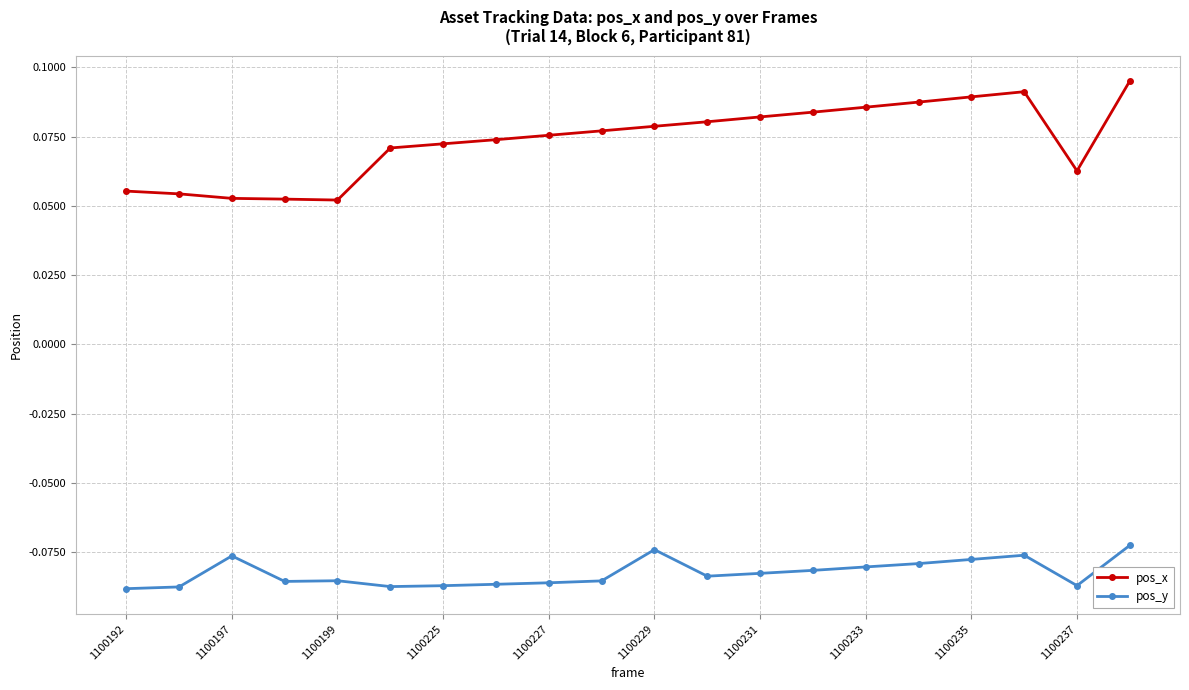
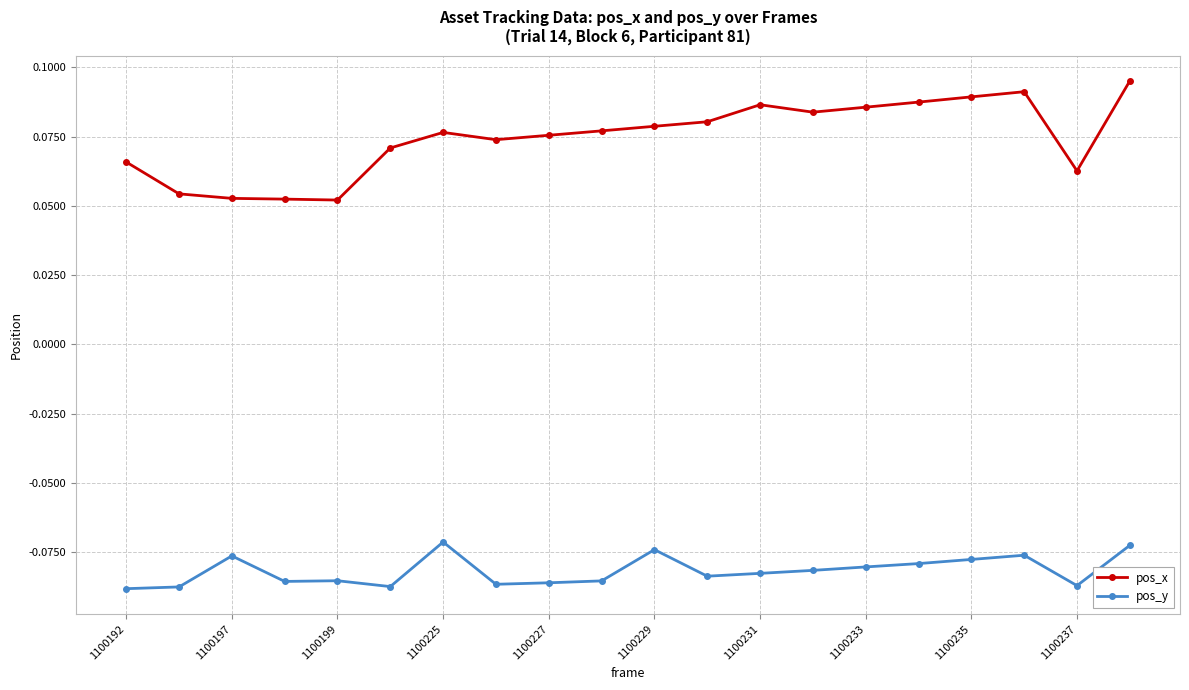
  {
    "pos_x": {
-     "1100192": 0.055,
+     "1100192": 0.066,
      "1100197": 0.053,
      "1100199": 0.052,
-     "1100225": 0.072,
+     "1100225": 0.076,
      "1100227": 0.075,
      "1100229": 0.079,
-     "1100231": 0.082,
+     "1100231": 0.086,
      "1100233": 0.086,
      "1100235": 0.089,
      "1100237": 0.063
    },
    "pos_y": {
      "1100192": -0.088,
      "1100197": -0.076,
      "1100199": -0.085,
-     "1100225": -0.087,
+     "1100225": -0.071,
      "1100227": -0.086,
      "1100229": -0.074,
      "1100231": -0.083,
      "1100233": -0.080,
      "1100235": -0.078,
      "1100237": -0.087
    }
  }
